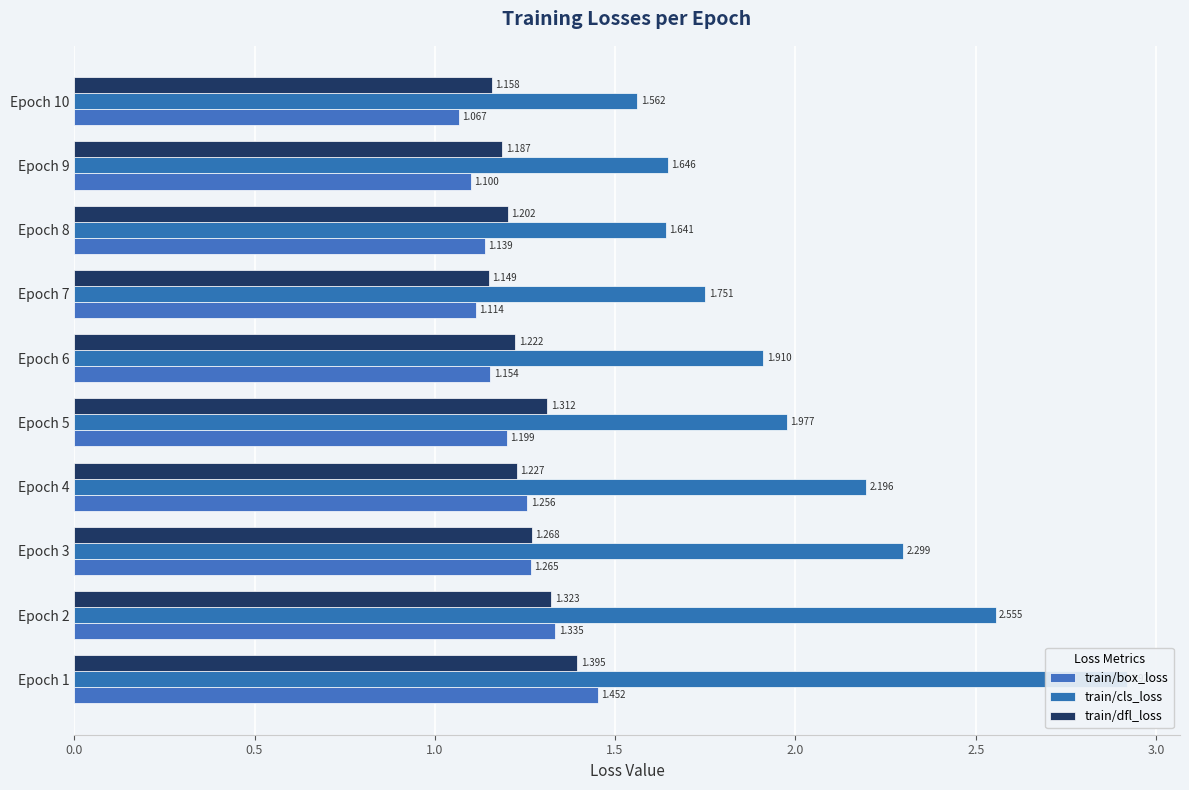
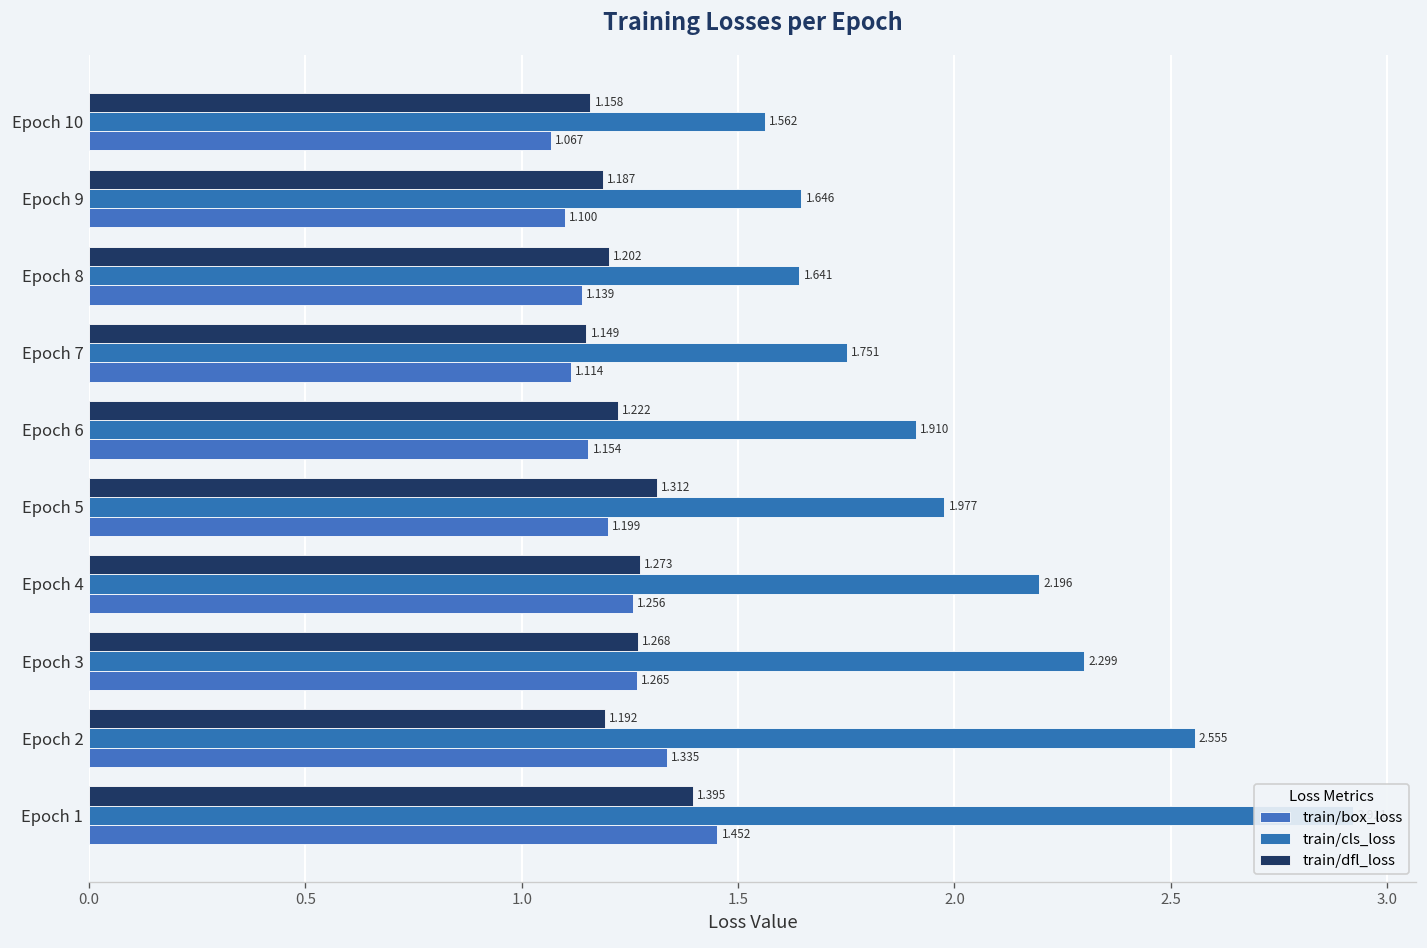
  {
    "train/dfl_loss": {
      "Epoch 10": 1.158,
      "Epoch 9": 1.187,
      "Epoch 8": 1.202,
      "Epoch 7": 1.149,
      "Epoch 6": 1.222,
      "Epoch 5": 1.312,
-     "Epoch 4": 1.227,
+     "Epoch 4": 1.273,
      "Epoch 3": 1.268,
-     "Epoch 2": 1.323,
+     "Epoch 2": 1.192,
      "Epoch 1": 1.395
    }
  }
